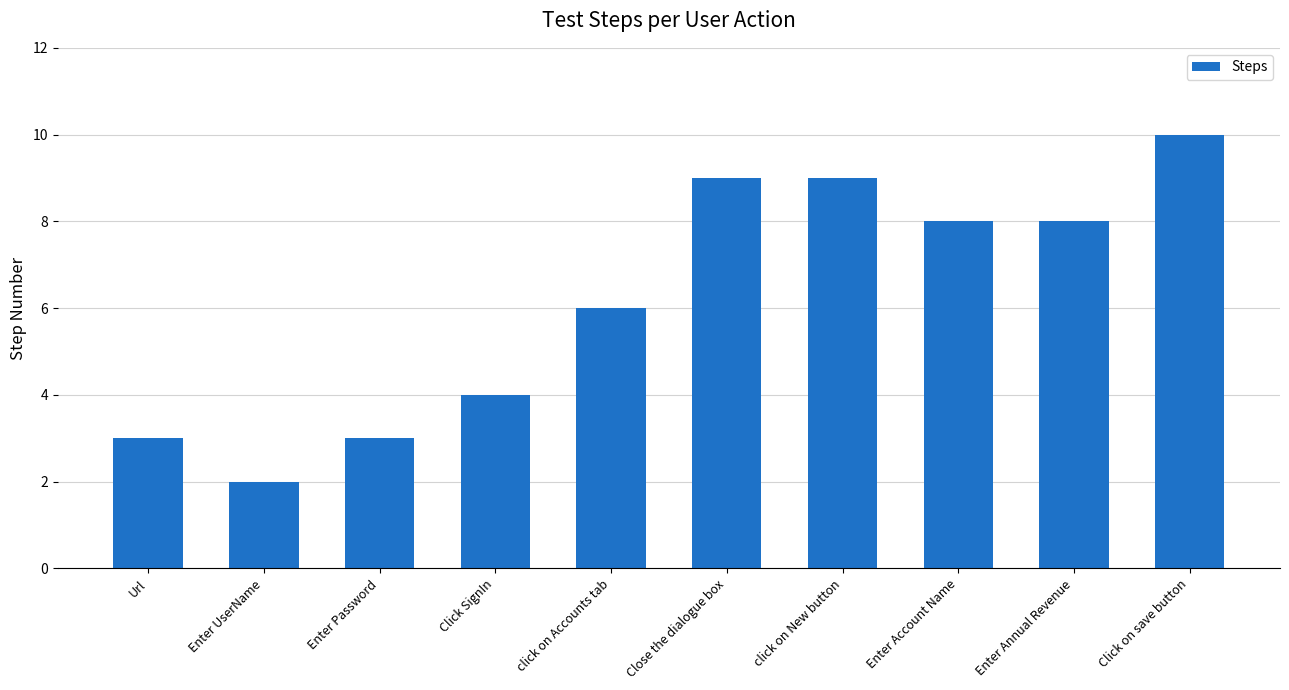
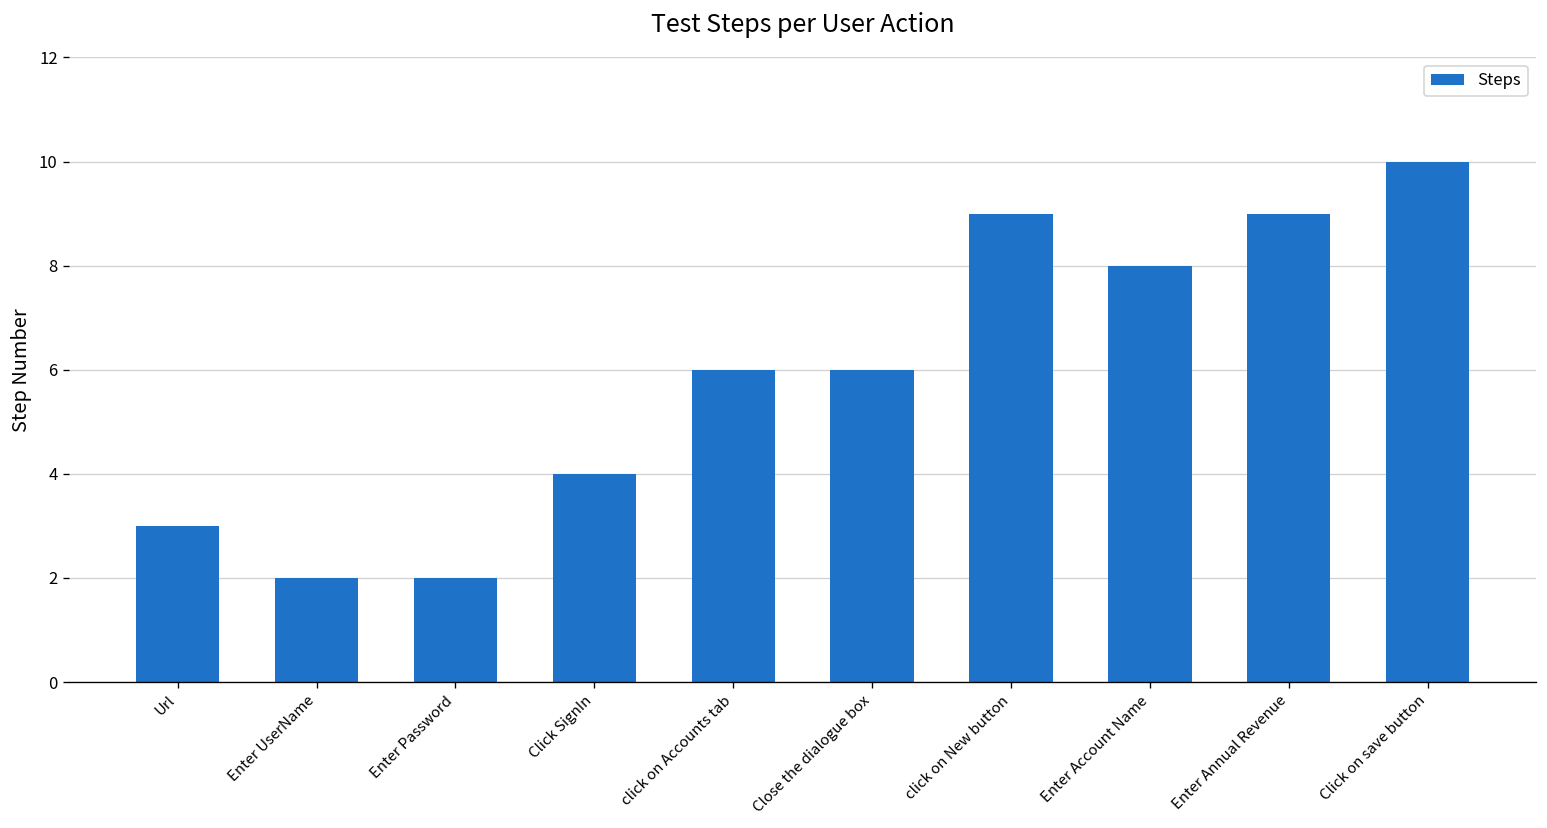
  {
    "Url": 3,
    "Enter UserName": 2,
-   "Enter Password": 3,
+   "Enter Password": 2,
    "Click SignIn": 4,
    "click on Accounts tab": 6,
-   "Close the dialogue box": 9,
+   "Close the dialogue box": 6,
    "click on New button": 9,
    "Enter Account Name": 8,
-   "Enter Annual Revenue": 8,
+   "Enter Annual Revenue": 9,
    "Click on save button": 10
  }
